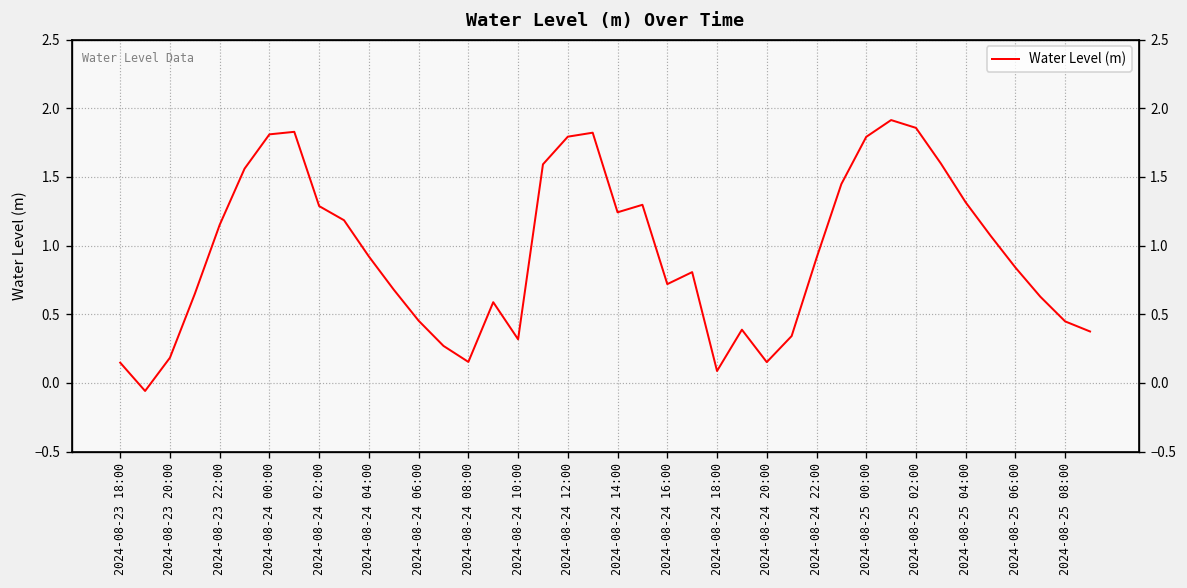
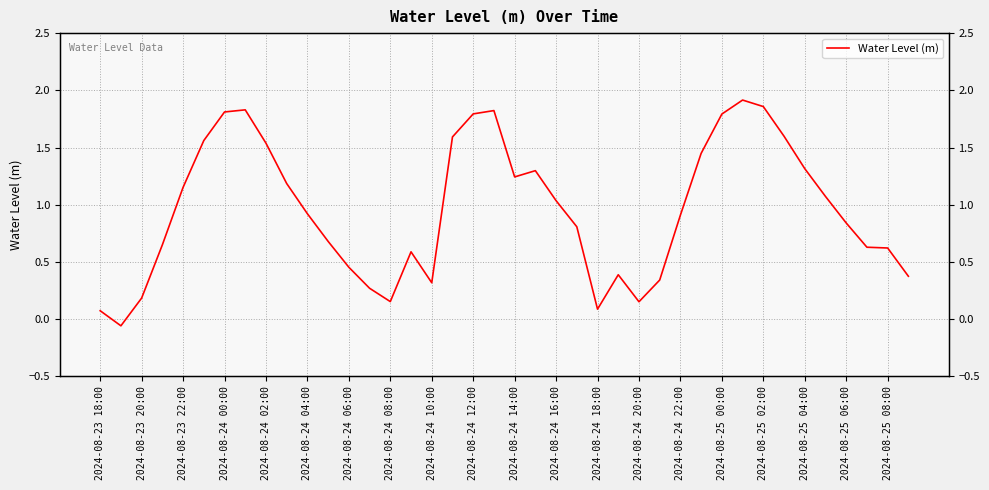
  {
-   "2024-08-23 18:00": 0.15,
+   "2024-08-23 18:00": 0.07,
    "2024-08-23 20:00": 0.18,
    "2024-08-23 22:00": 1.15,
    "2024-08-24 00:00": 1.81,
-   "2024-08-24 02:00": 1.29,
+   "2024-08-24 02:00": 1.54,
    "2024-08-24 04:00": 0.92,
    "2024-08-24 06:00": 0.45,
    "2024-08-24 08:00": 0.15,
    "2024-08-24 10:00": 0.32,
    "2024-08-24 12:00": 1.79,
    "2024-08-24 14:00": 1.24,
-   "2024-08-24 16:00": 0.72,
+   "2024-08-24 16:00": 1.04,
    "2024-08-24 18:00": 0.09,
    "2024-08-24 20:00": 0.15,
    "2024-08-24 22:00": 0.91,
    "2024-08-25 00:00": 1.79,
    "2024-08-25 02:00": 1.86,
    "2024-08-25 04:00": 1.32,
    "2024-08-25 06:00": 0.84,
-   "2024-08-25 08:00": 0.45
+   "2024-08-25 08:00": 0.62
  }
